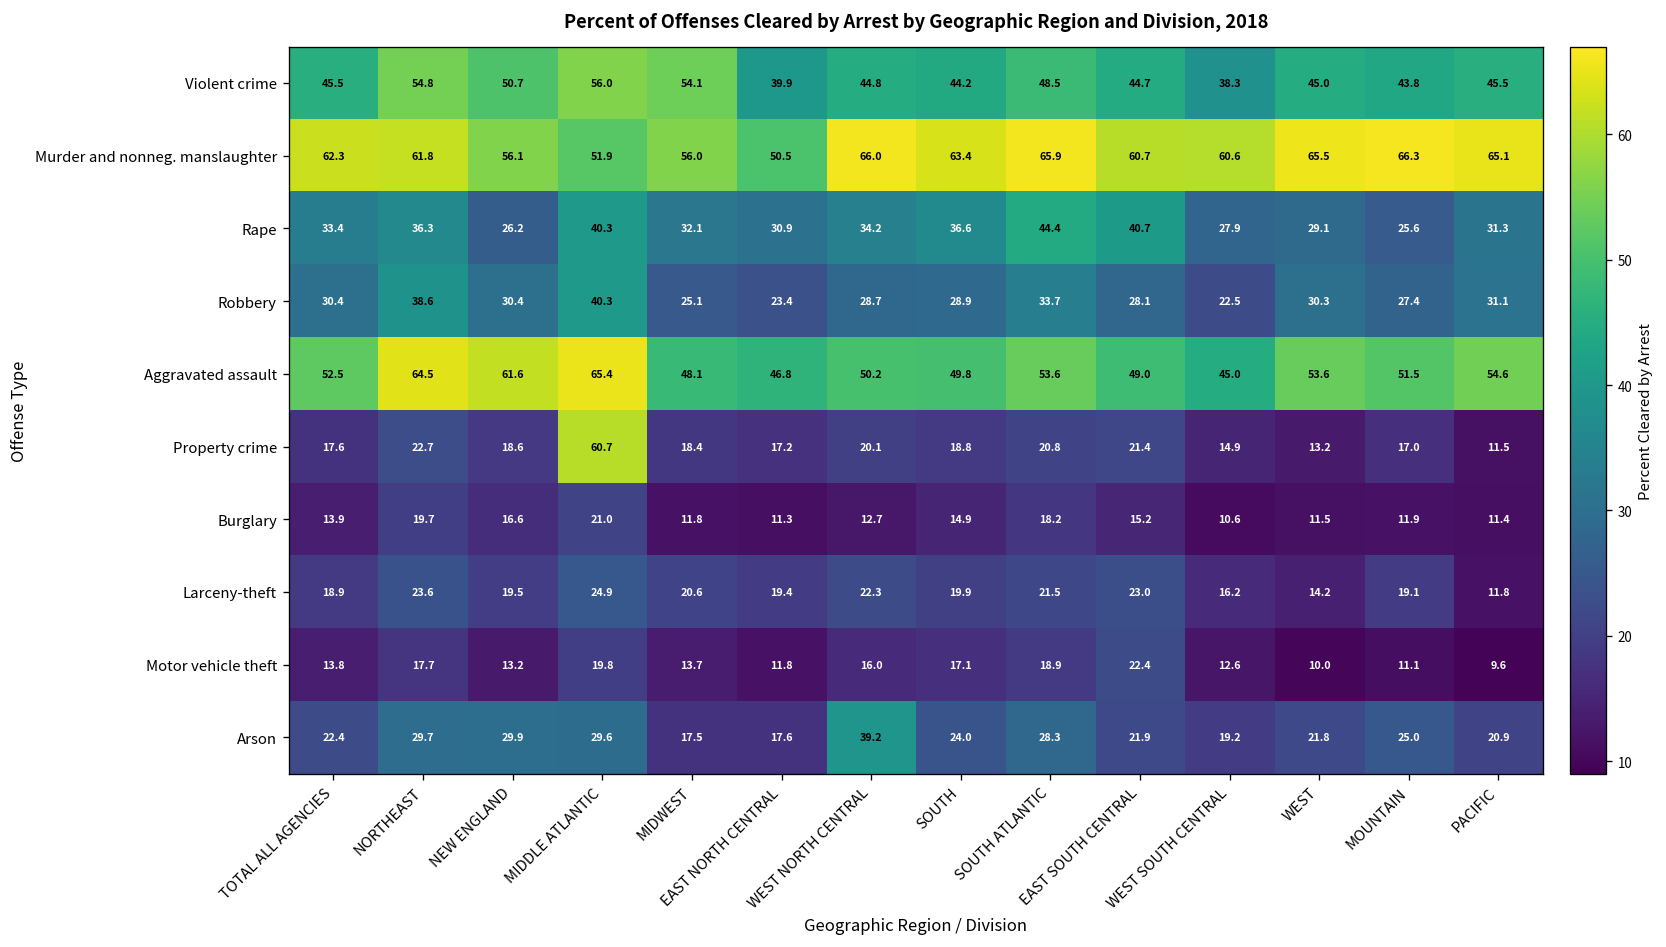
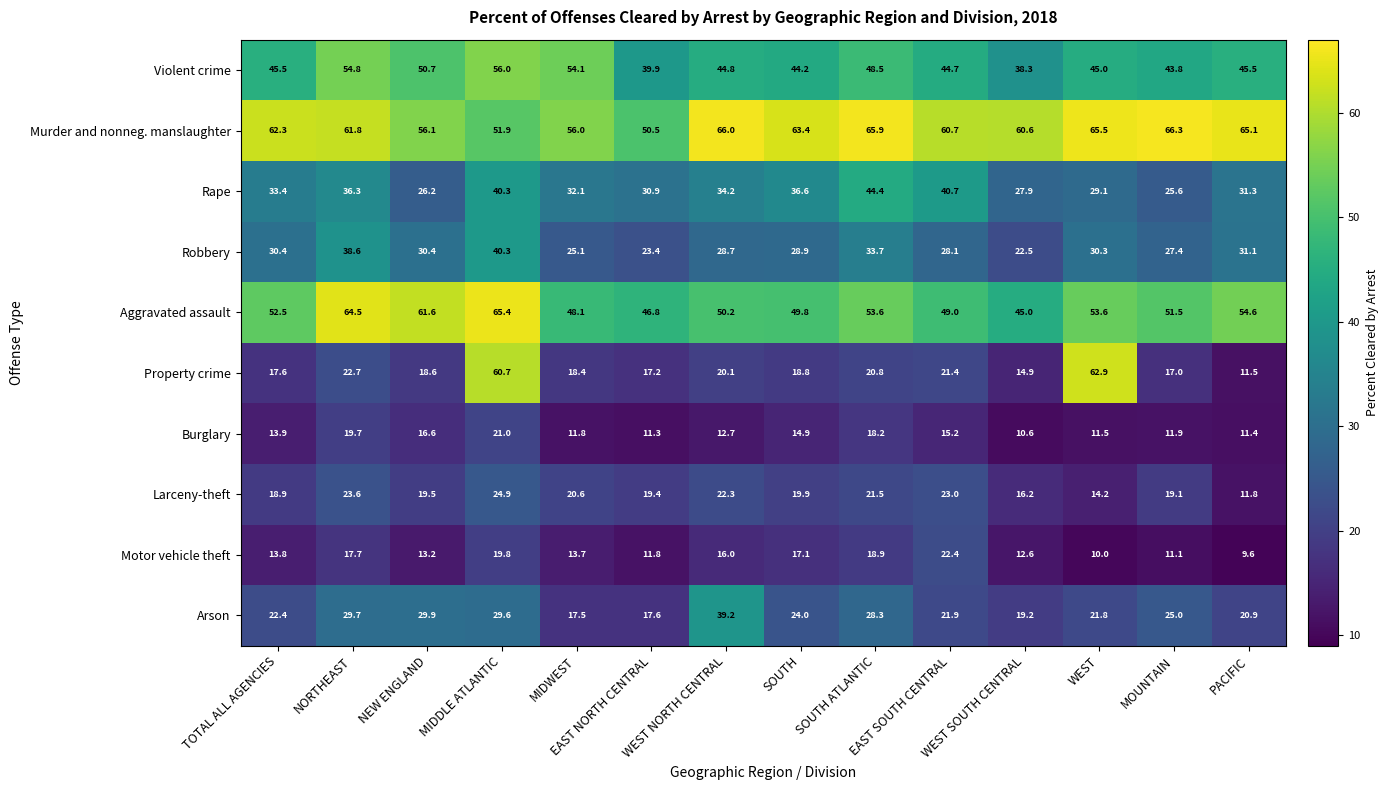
  {
    "Violent crime": {
      "TOTAL ALL AGENCIES": 45.5,
      "NORTHEAST": 54.8,
      "NEW ENGLAND": 50.7,
      "MIDDLE ATLANTIC": 56.0,
      "MIDWEST": 54.1,
      "EAST NORTH CENTRAL": 39.9,
      "WEST NORTH CENTRAL": 44.8,
      "SOUTH": 44.2,
      "SOUTH ATLANTIC": 48.5,
      "EAST SOUTH CENTRAL": 44.7,
      "WEST SOUTH CENTRAL": 38.3,
      "WEST": 45.0,
      "MOUNTAIN": 43.8,
      "PACIFIC": 45.5
    },
    "Murder and nonneg. manslaughter": {
      "TOTAL ALL AGENCIES": 62.3,
      "NORTHEAST": 61.8,
      "NEW ENGLAND": 56.1,
      "MIDDLE ATLANTIC": 51.9,
      "MIDWEST": 56.0,
      "EAST NORTH CENTRAL": 50.5,
      "WEST NORTH CENTRAL": 66.0,
      "SOUTH": 63.4,
      "SOUTH ATLANTIC": 65.9,
      "EAST SOUTH CENTRAL": 60.7,
      "WEST SOUTH CENTRAL": 60.6,
      "WEST": 65.5,
      "MOUNTAIN": 66.3,
      "PACIFIC": 65.1
    },
    "Rape": {
      "TOTAL ALL AGENCIES": 33.4,
      "NORTHEAST": 36.3,
      "NEW ENGLAND": 26.2,
      "MIDDLE ATLANTIC": 40.3,
      "MIDWEST": 32.1,
      "EAST NORTH CENTRAL": 30.9,
      "WEST NORTH CENTRAL": 34.2,
      "SOUTH": 36.6,
      "SOUTH ATLANTIC": 44.4,
      "EAST SOUTH CENTRAL": 40.7,
      "WEST SOUTH CENTRAL": 27.9,
      "WEST": 29.1,
      "MOUNTAIN": 25.6,
      "PACIFIC": 31.3
    },
    "Robbery": {
      "TOTAL ALL AGENCIES": 30.4,
      "NORTHEAST": 38.6,
      "NEW ENGLAND": 30.4,
      "MIDDLE ATLANTIC": 40.3,
      "MIDWEST": 25.1,
      "EAST NORTH CENTRAL": 23.4,
      "WEST NORTH CENTRAL": 28.7,
      "SOUTH": 28.9,
      "SOUTH ATLANTIC": 33.7,
      "EAST SOUTH CENTRAL": 28.1,
      "WEST SOUTH CENTRAL": 22.5,
      "WEST": 30.3,
      "MOUNTAIN": 27.4,
      "PACIFIC": 31.1
    },
    "Aggravated assault": {
      "TOTAL ALL AGENCIES": 52.5,
      "NORTHEAST": 64.5,
      "NEW ENGLAND": 61.6,
      "MIDDLE ATLANTIC": 65.4,
      "MIDWEST": 48.1,
      "EAST NORTH CENTRAL": 46.8,
      "WEST NORTH CENTRAL": 50.2,
      "SOUTH": 49.8,
      "SOUTH ATLANTIC": 53.6,
      "EAST SOUTH CENTRAL": 49.0,
      "WEST SOUTH CENTRAL": 45.0,
      "WEST": 53.6,
      "MOUNTAIN": 51.5,
      "PACIFIC": 54.6
    },
    "Property crime": {
      "TOTAL ALL AGENCIES": 17.6,
      "NORTHEAST": 22.7,
      "NEW ENGLAND": 18.6,
      "MIDDLE ATLANTIC": 60.7,
      "MIDWEST": 18.4,
      "EAST NORTH CENTRAL": 17.2,
      "WEST NORTH CENTRAL": 20.1,
      "SOUTH": 18.8,
      "SOUTH ATLANTIC": 20.8,
      "EAST SOUTH CENTRAL": 21.4,
      "WEST SOUTH CENTRAL": 14.9,
-     "WEST": 13.2,
+     "WEST": 62.9,
      "MOUNTAIN": 17.0,
      "PACIFIC": 11.5
    },
    "Burglary": {
      "TOTAL ALL AGENCIES": 13.9,
      "NORTHEAST": 19.7,
      "NEW ENGLAND": 16.6,
      "MIDDLE ATLANTIC": 21.0,
      "MIDWEST": 11.8,
      "EAST NORTH CENTRAL": 11.3,
      "WEST NORTH CENTRAL": 12.7,
      "SOUTH": 14.9,
      "SOUTH ATLANTIC": 18.2,
      "EAST SOUTH CENTRAL": 15.2,
      "WEST SOUTH CENTRAL": 10.6,
      "WEST": 11.5,
      "MOUNTAIN": 11.9,
      "PACIFIC": 11.4
    },
    "Larceny-theft": {
      "TOTAL ALL AGENCIES": 18.9,
      "NORTHEAST": 23.6,
      "NEW ENGLAND": 19.5,
      "MIDDLE ATLANTIC": 24.9,
      "MIDWEST": 20.6,
      "EAST NORTH CENTRAL": 19.4,
      "WEST NORTH CENTRAL": 22.3,
      "SOUTH": 19.9,
      "SOUTH ATLANTIC": 21.5,
      "EAST SOUTH CENTRAL": 23.0,
      "WEST SOUTH CENTRAL": 16.2,
      "WEST": 14.2,
      "MOUNTAIN": 19.1,
      "PACIFIC": 11.8
    },
    "Motor vehicle theft": {
      "TOTAL ALL AGENCIES": 13.8,
      "NORTHEAST": 17.7,
      "NEW ENGLAND": 13.2,
      "MIDDLE ATLANTIC": 19.8,
      "MIDWEST": 13.7,
      "EAST NORTH CENTRAL": 11.8,
      "WEST NORTH CENTRAL": 16.0,
      "SOUTH": 17.1,
      "SOUTH ATLANTIC": 18.9,
      "EAST SOUTH CENTRAL": 22.4,
      "WEST SOUTH CENTRAL": 12.6,
      "WEST": 10.0,
      "MOUNTAIN": 11.1,
      "PACIFIC": 9.6
    },
    "Arson": {
      "TOTAL ALL AGENCIES": 22.4,
      "NORTHEAST": 29.7,
      "NEW ENGLAND": 29.9,
      "MIDDLE ATLANTIC": 29.6,
      "MIDWEST": 17.5,
      "EAST NORTH CENTRAL": 17.6,
      "WEST NORTH CENTRAL": 39.2,
      "SOUTH": 24.0,
      "SOUTH ATLANTIC": 28.3,
      "EAST SOUTH CENTRAL": 21.9,
      "WEST SOUTH CENTRAL": 19.2,
      "WEST": 21.8,
      "MOUNTAIN": 25.0,
      "PACIFIC": 20.9
    }
  }
